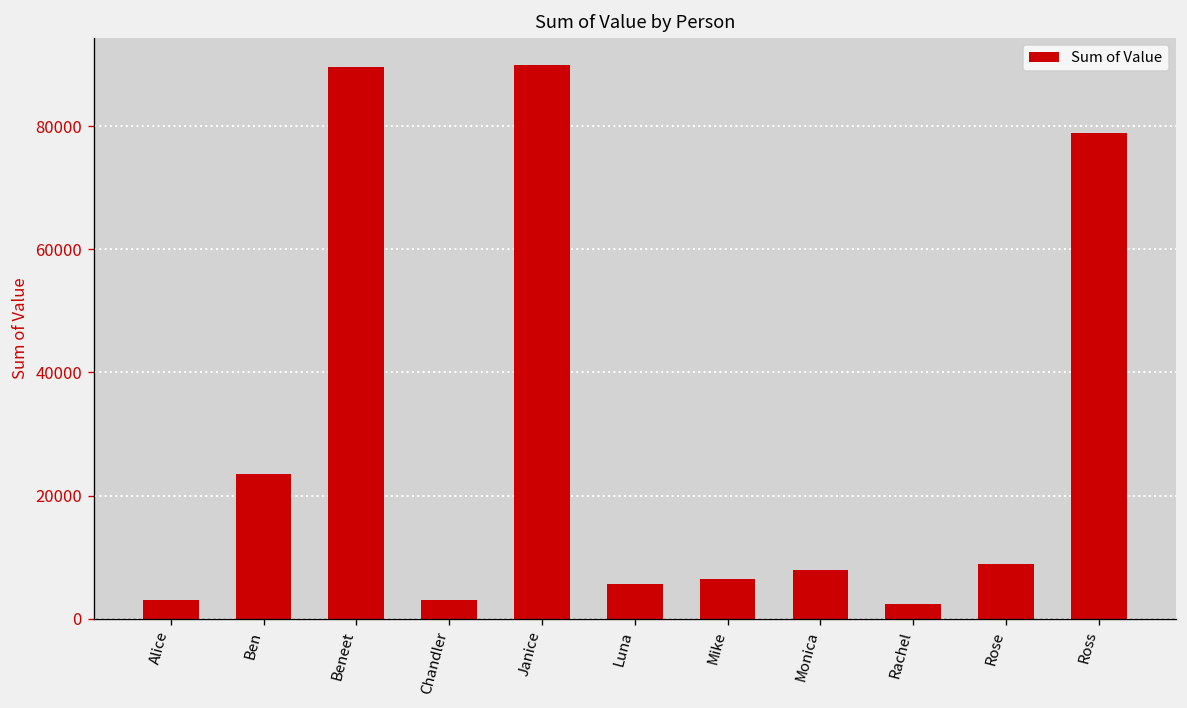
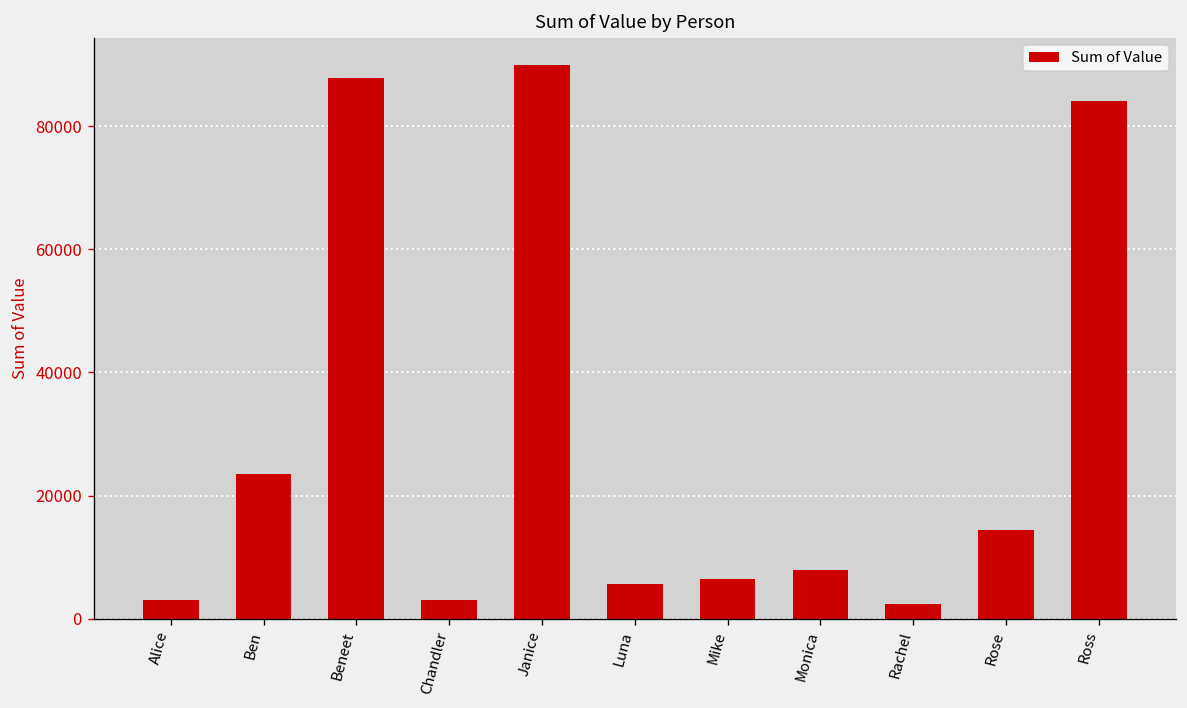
  {
    "Alice": 3000,
    "Ben": 23000,
-   "Beneet": 90000,
+   "Beneet": 88000,
    "Chandler": 3000,
    "Janice": 90000,
    "Luna": 6000,
    "Mike": 6000,
    "Monica": 8000,
    "Rachel": 2000,
-   "Rose": 9000,
-   "Ross": 79000
+   "Rose": 14000,
+   "Ross": 84000
  }
